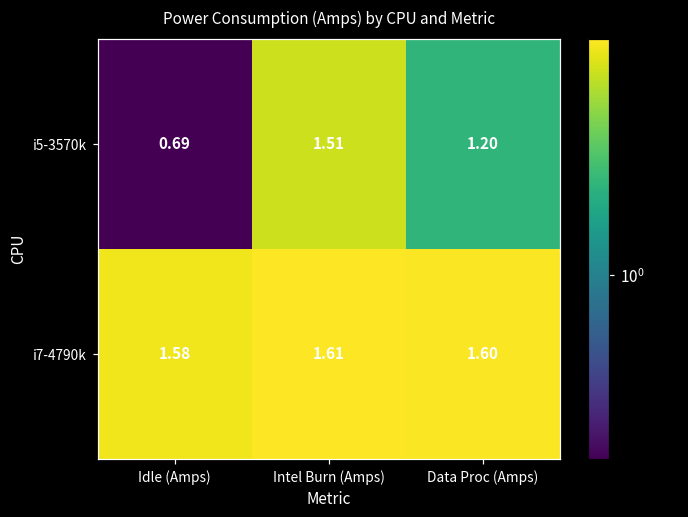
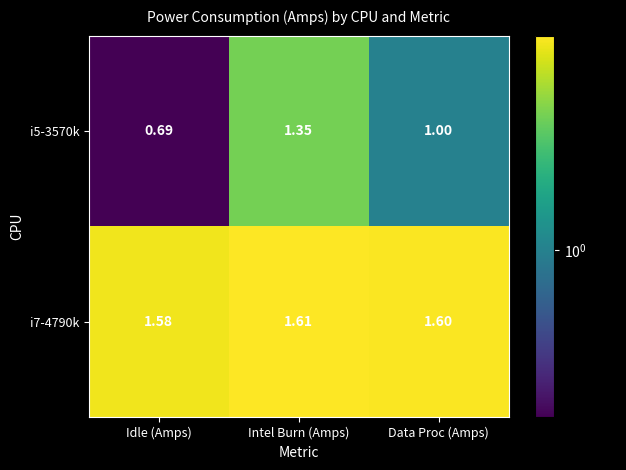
  {
    "i5-3570k": {
      "Idle (Amps)": 0.69,
-     "Intel Burn (Amps)": 1.51,
-     "Data Proc (Amps)": 1.20
+     "Intel Burn (Amps)": 1.35,
+     "Data Proc (Amps)": 1.00
    },
    "i7-4790k": {
      "Idle (Amps)": 1.58,
      "Intel Burn (Amps)": 1.61,
      "Data Proc (Amps)": 1.60
    }
  }
